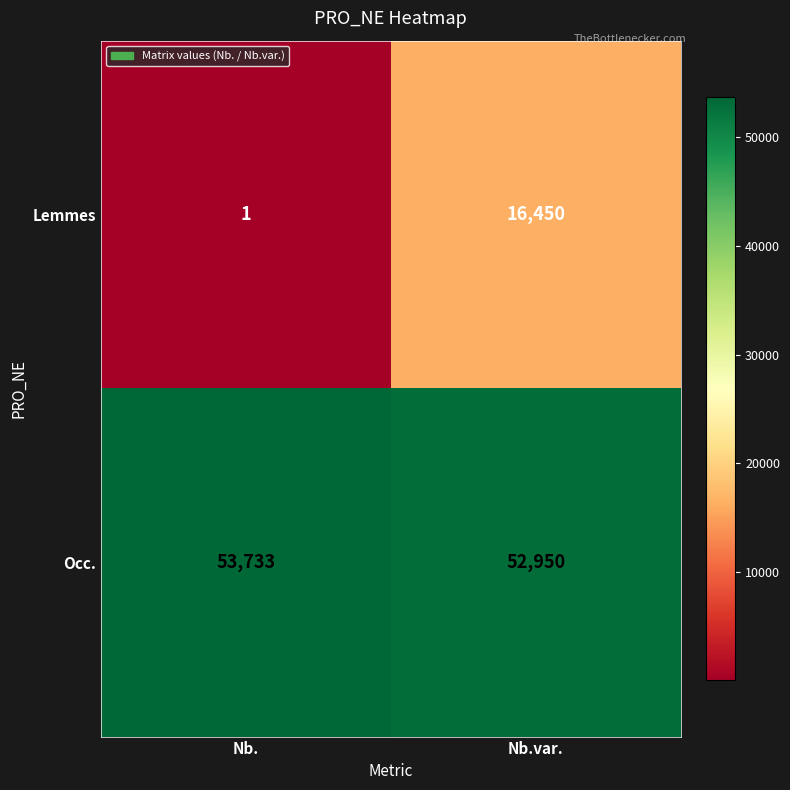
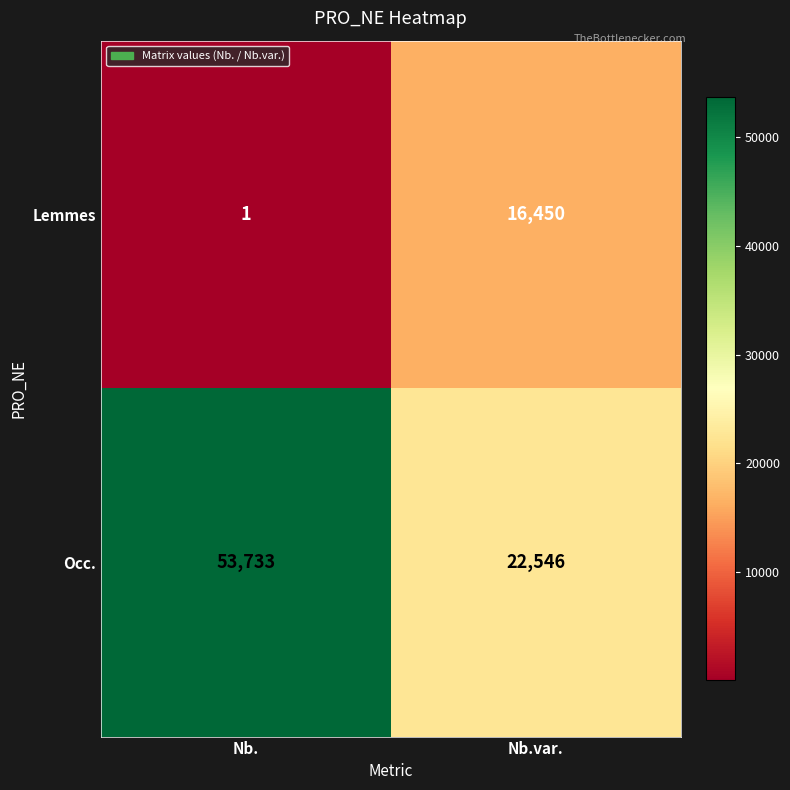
  {
    "Lemmes": {
      "Nb.": "1",
      "Nb.var.": "16,450"
    },
    "Occ.": {
      "Nb.": "53,733",
-     "Nb.var.": "52,950"
+     "Nb.var.": "22,546"
    }
  }
